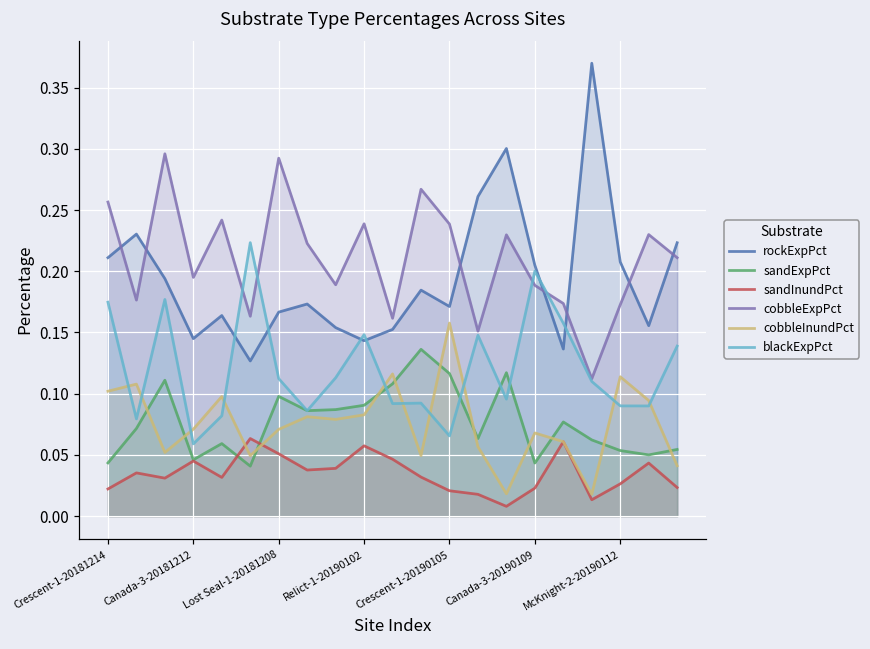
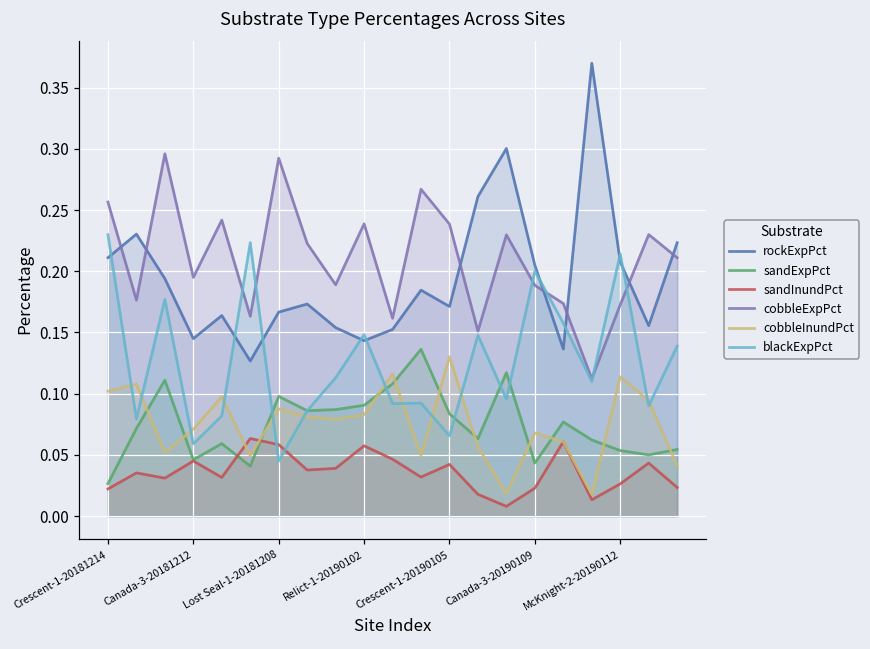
  {
    "sandExpPct": {
-     "Crescent-1-20181214": 0.043,
+     "Crescent-1-20181214": 0.027,
      "Lost Seal-1-20181208": 0.098,
      "Relict-1-20190102": 0.091,
-     "Crescent-1-20190105": 0.116,
+     "Crescent-1-20190105": 0.084,
      "Canada-3-20190109": 0.043,
      "McKnight-2-20190112": 0.054
    },
    "sandInundPct": {
      "Crescent-1-20181214": 0.022,
-     "Lost Seal-1-20181208": 0.051,
+     "Lost Seal-1-20181208": 0.058,
      "Relict-1-20190102": 0.057,
-     "Crescent-1-20190105": 0.021,
+     "Crescent-1-20190105": 0.042,
      "Canada-3-20190109": 0.023,
      "McKnight-2-20190112": 0.026
    },
    "cobbleInundPct": {
      "Crescent-1-20181214": 0.102,
      "Canada-3-20181212": 0.071,
-     "Lost Seal-1-20181208": 0.071,
+     "Lost Seal-1-20181208": 0.088,
      "Relict-1-20190102": 0.083,
-     "Crescent-1-20190105": 0.158,
+     "Crescent-1-20190105": 0.130,
      "Canada-3-20190109": 0.068,
      "McKnight-2-20190112": 0.114
    },
    "blackExpPct": {
-     "Crescent-1-20181214": 0.175,
+     "Crescent-1-20181214": 0.230,
      "Canada-3-20181212": 0.059,
-     "Lost Seal-1-20181208": 0.112,
+     "Lost Seal-1-20181208": 0.045,
      "Relict-1-20190102": 0.148,
      "Crescent-1-20190105": 0.066,
      "Canada-3-20190109": 0.200,
-     "McKnight-2-20190112": 0.090
+     "McKnight-2-20190112": 0.214
    }
  }
